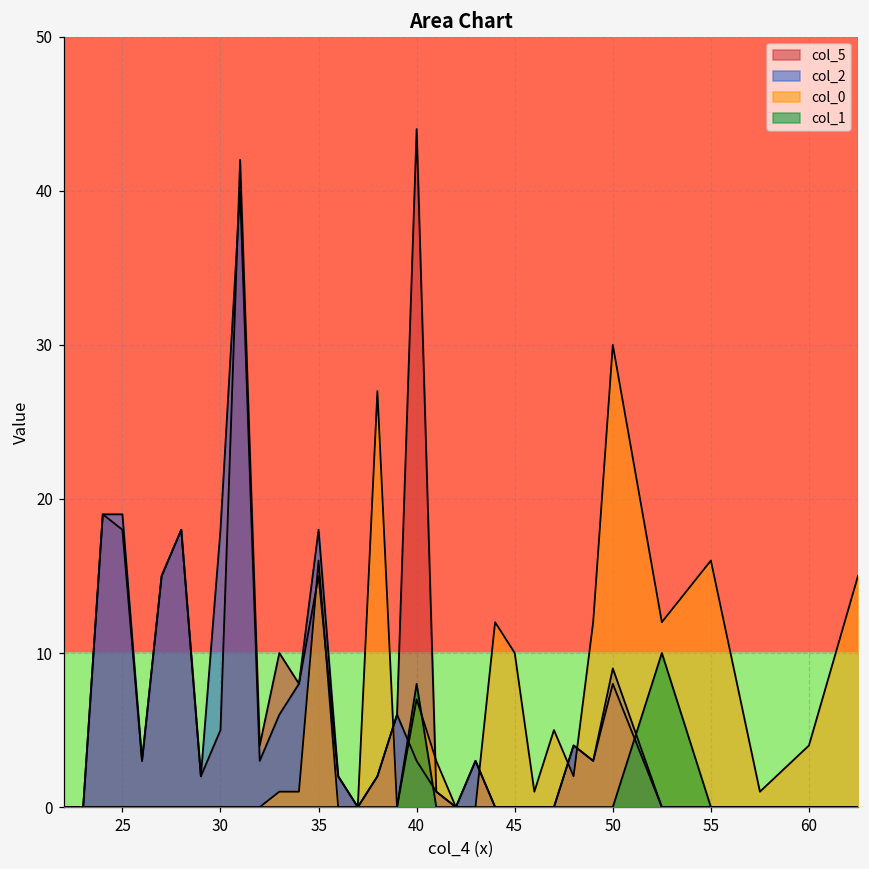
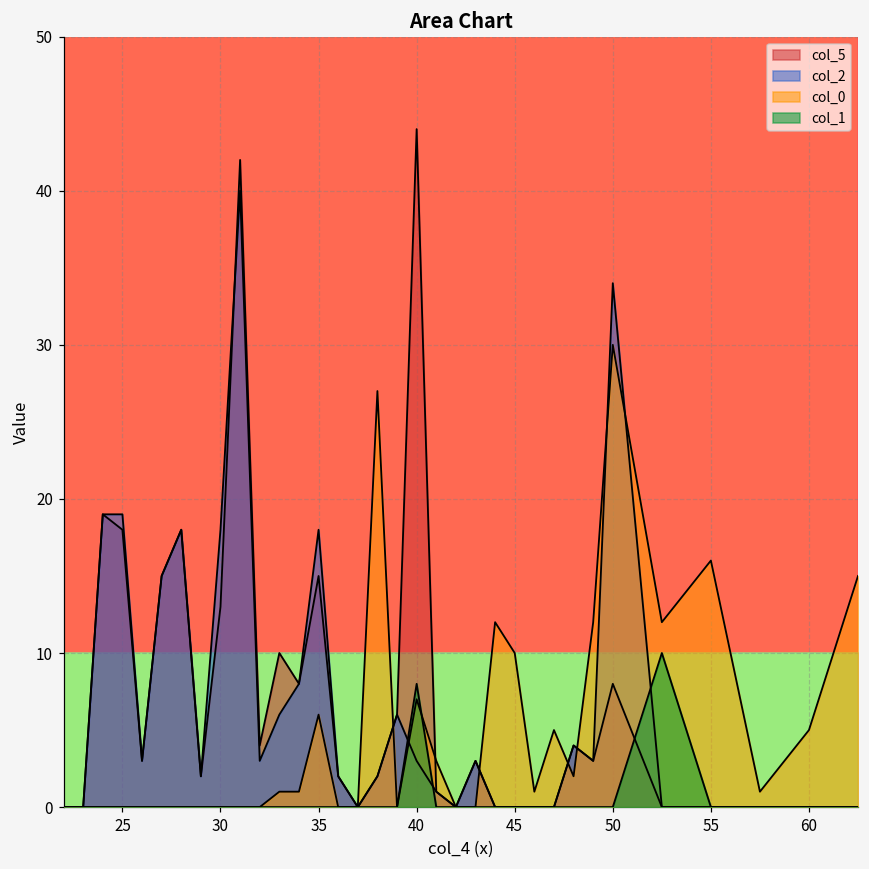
  {
    "col_5": {
      "25": 18,
-     "30": 5,
+     "30": 13,
      "35": 15,
      "40": 44,
      "50": 8
    },
    "col_2": {
      "25": 19,
      "30": 18,
      "35": 18,
      "40": 3,
-     "50": 9
+     "50": 34
    },
    "col_0": {
-     "35": 16,
+     "35": 6,
      "40": 7,
      "50": 30,
      "55": 16,
-     "60": 4
+     "60": 5
    },
    "col_1": {
      "35": 0,
      "40": 8,
      "50": 0
    }
  }
